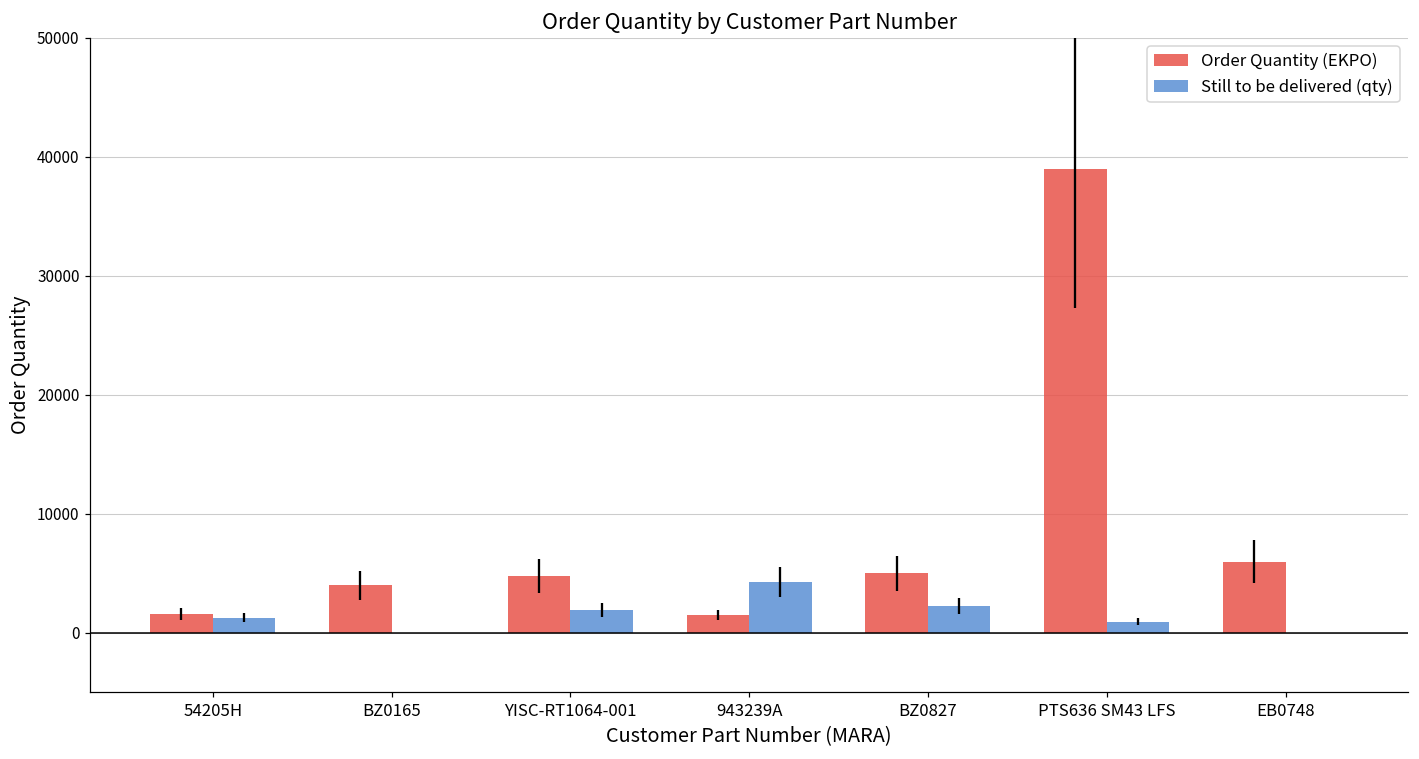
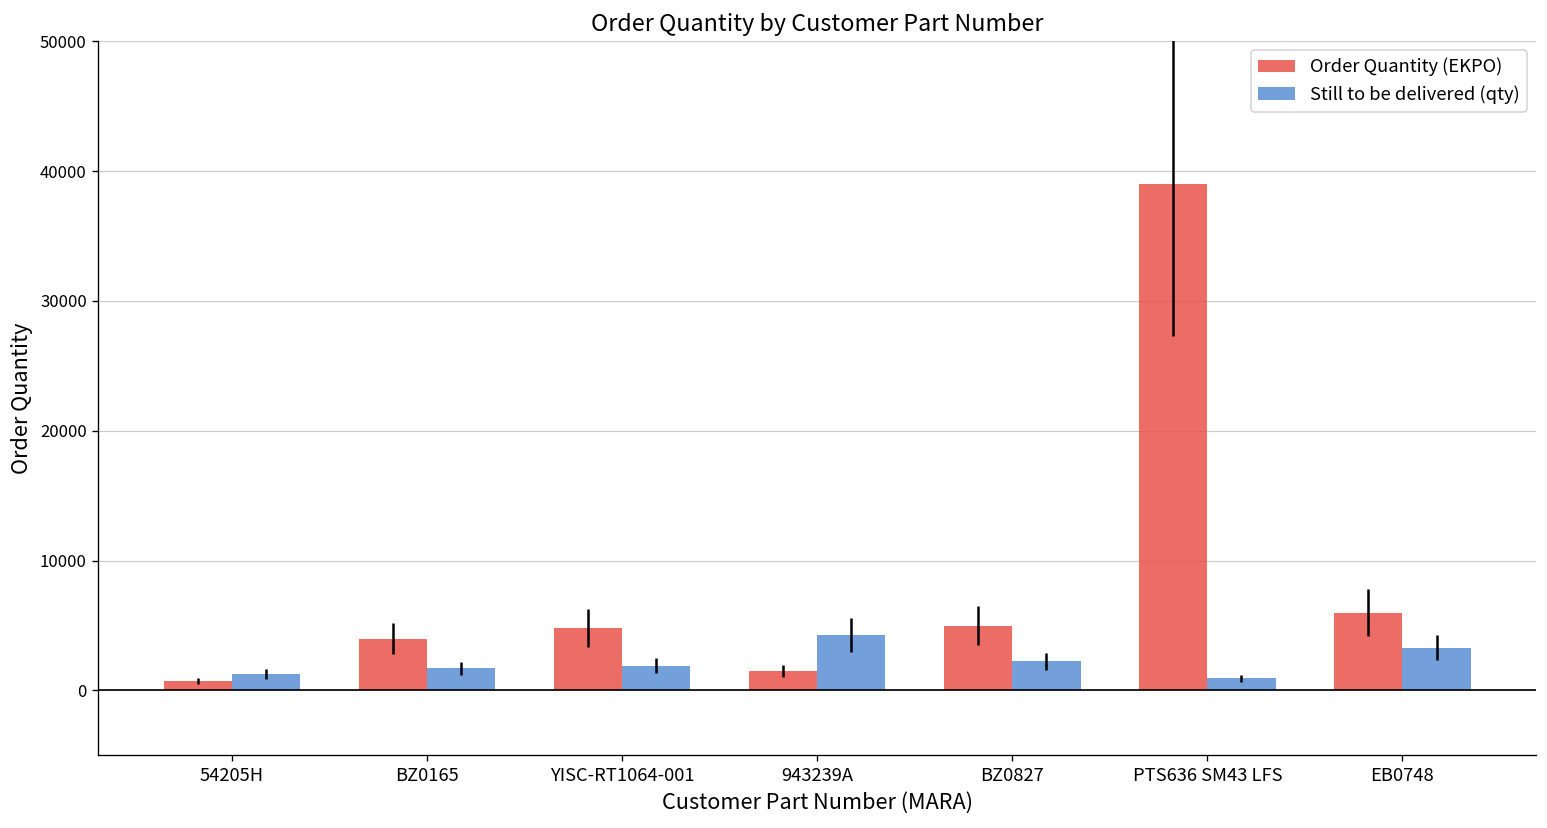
  {
    "Order Quantity (EKPO)": {
-     "54205H": 1600,
+     "54205H": 700,
      "BZ0165": 4000,
      "YISC-RT1064-001": 4800,
      "943239A": 1500,
      "BZ0827": 5000,
      "PTS636 SM43 LFS": 39000,
      "EB0748": 6000
    },
    "Still to be delivered (qty)": {
      "54205H": 1300,
-     "BZ0165": 0,
+     "BZ0165": 1700,
      "YISC-RT1064-001": 1900,
      "943239A": 4300,
      "BZ0827": 2200,
      "PTS636 SM43 LFS": 900,
-     "EB0748": 0
+     "EB0748": 3300
    }
  }
